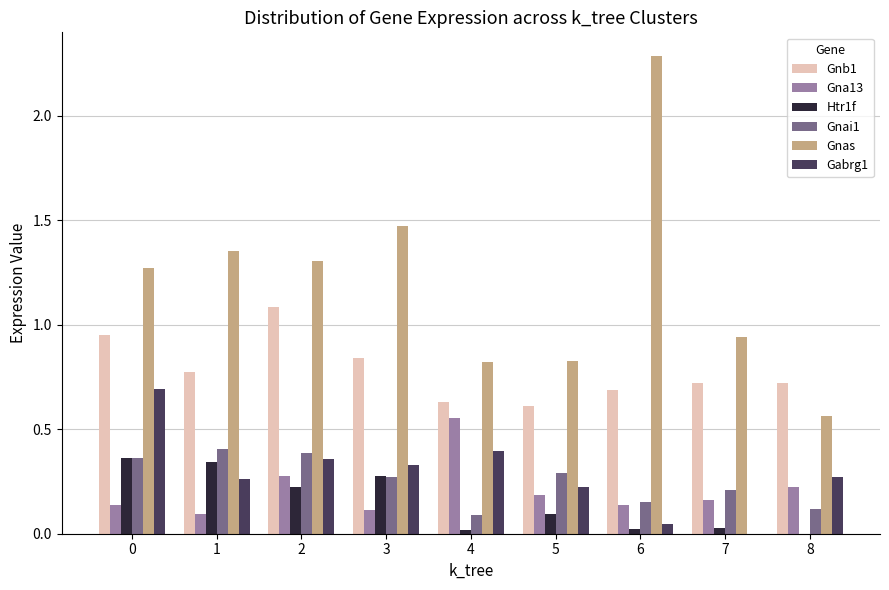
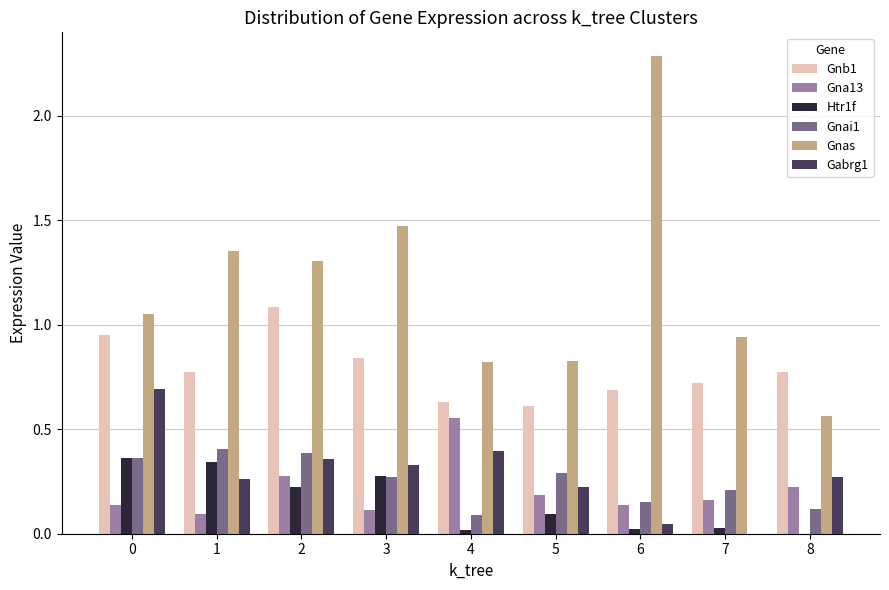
  {
    "Gnb1": {
      "0": 0.95,
      "1": 0.78,
      "2": 1.08,
      "3": 0.84,
      "4": 0.63,
      "5": 0.61,
      "6": 0.69,
      "7": 0.72,
-     "8": 0.72
+     "8": 0.78
    },
    "Gnas": {
-     "0": 1.27,
+     "0": 1.05,
      "1": 1.35,
      "2": 1.31,
      "3": 1.47,
      "4": 0.82,
      "5": 0.83,
      "6": 2.29,
      "7": 0.94,
      "8": 0.56
    }
  }
